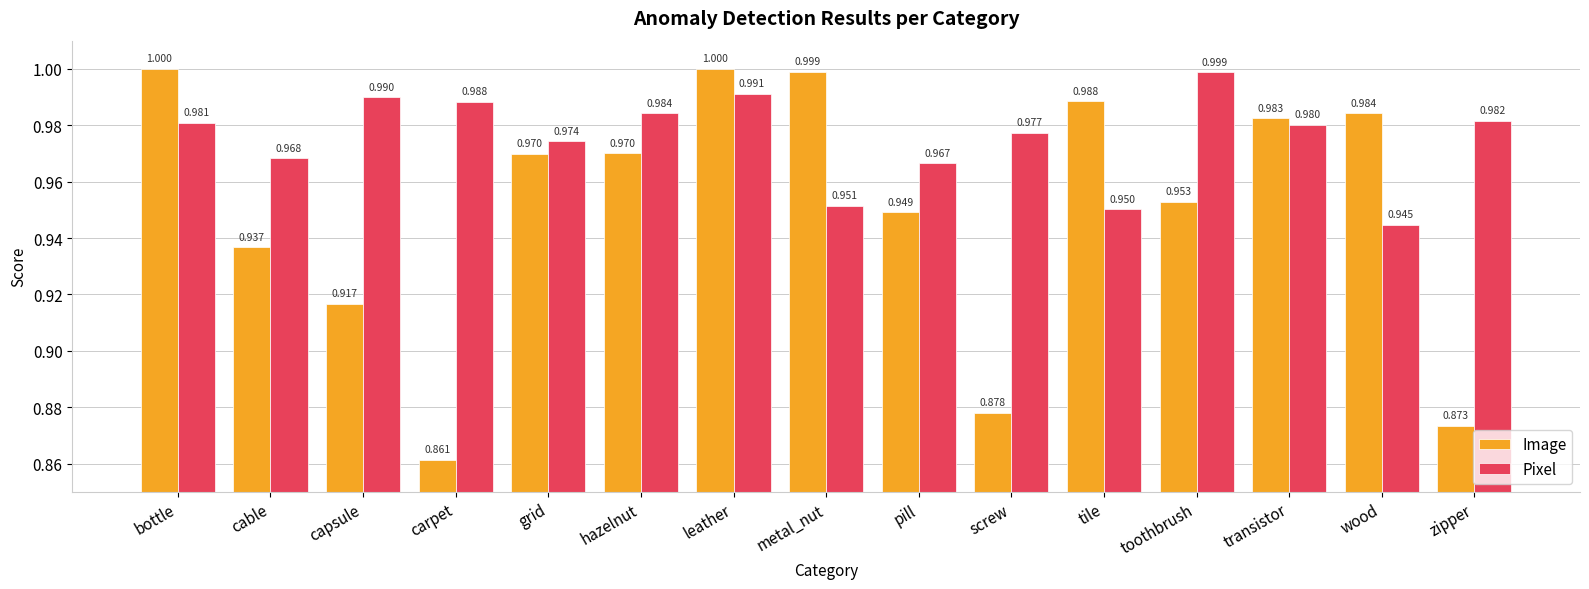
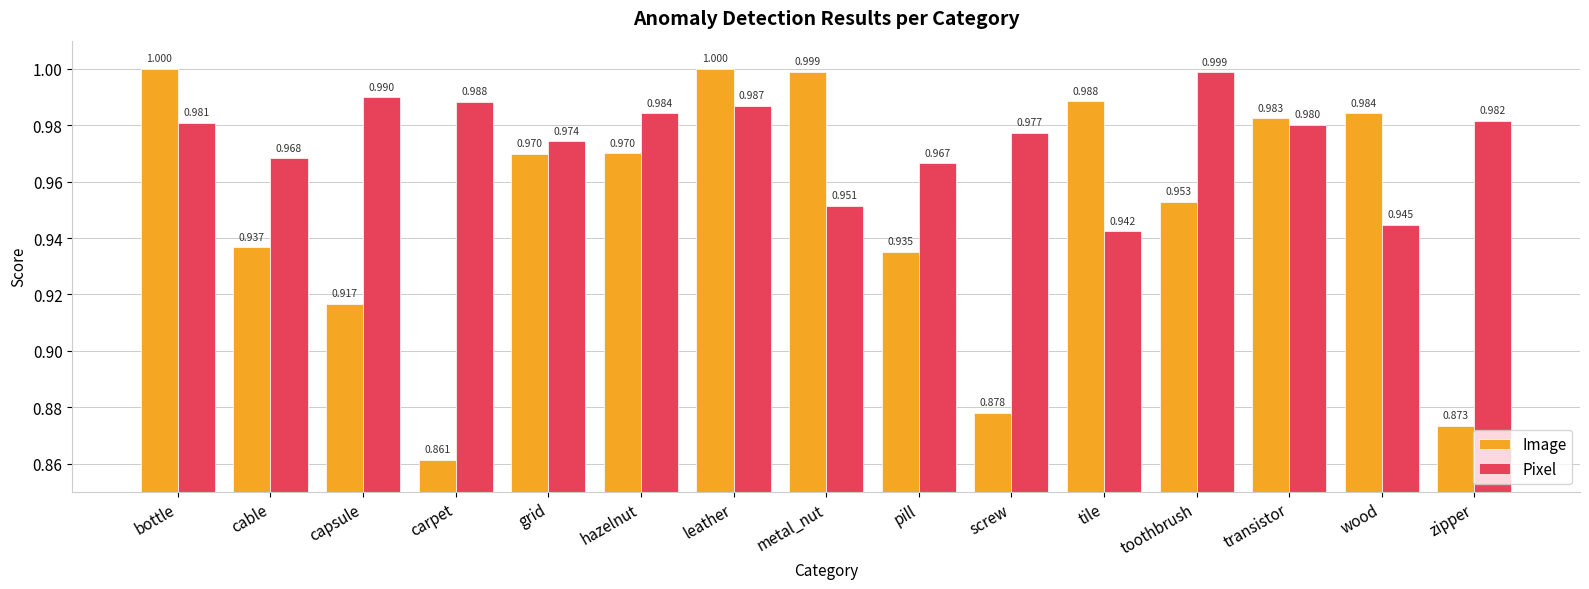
  {
    "Image": {
      "bottle": 1.000,
      "cable": 0.937,
      "capsule": 0.917,
      "carpet": 0.861,
      "grid": 0.970,
      "hazelnut": 0.970,
      "leather": 1.000,
      "metal_nut": 0.999,
-     "pill": 0.949,
+     "pill": 0.935,
      "screw": 0.878,
      "tile": 0.988,
      "toothbrush": 0.953,
      "transistor": 0.983,
      "wood": 0.984,
      "zipper": 0.873
    },
    "Pixel": {
      "bottle": 0.981,
      "cable": 0.968,
      "capsule": 0.990,
      "carpet": 0.988,
      "grid": 0.974,
      "hazelnut": 0.984,
-     "leather": 0.991,
+     "leather": 0.987,
      "metal_nut": 0.951,
      "pill": 0.967,
      "screw": 0.977,
-     "tile": 0.950,
+     "tile": 0.942,
      "toothbrush": 0.999,
      "transistor": 0.980,
      "wood": 0.945,
      "zipper": 0.982
    }
  }
